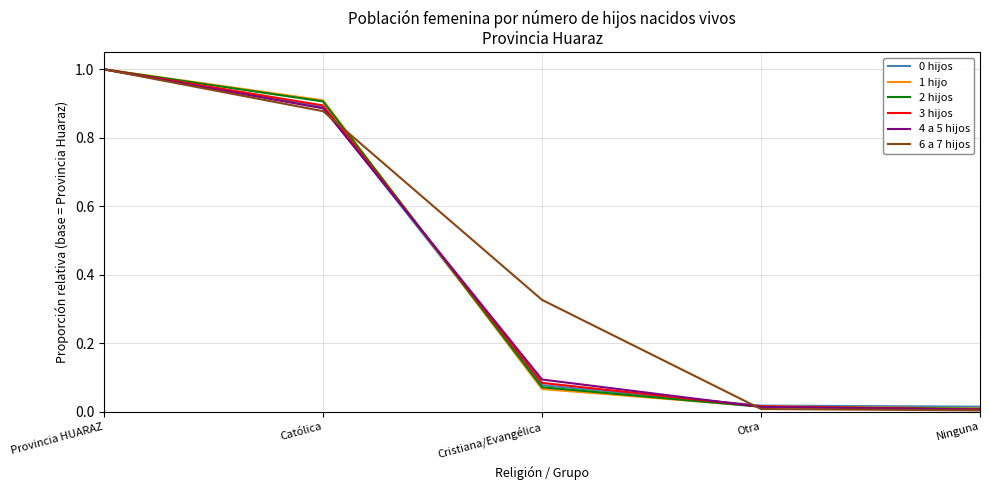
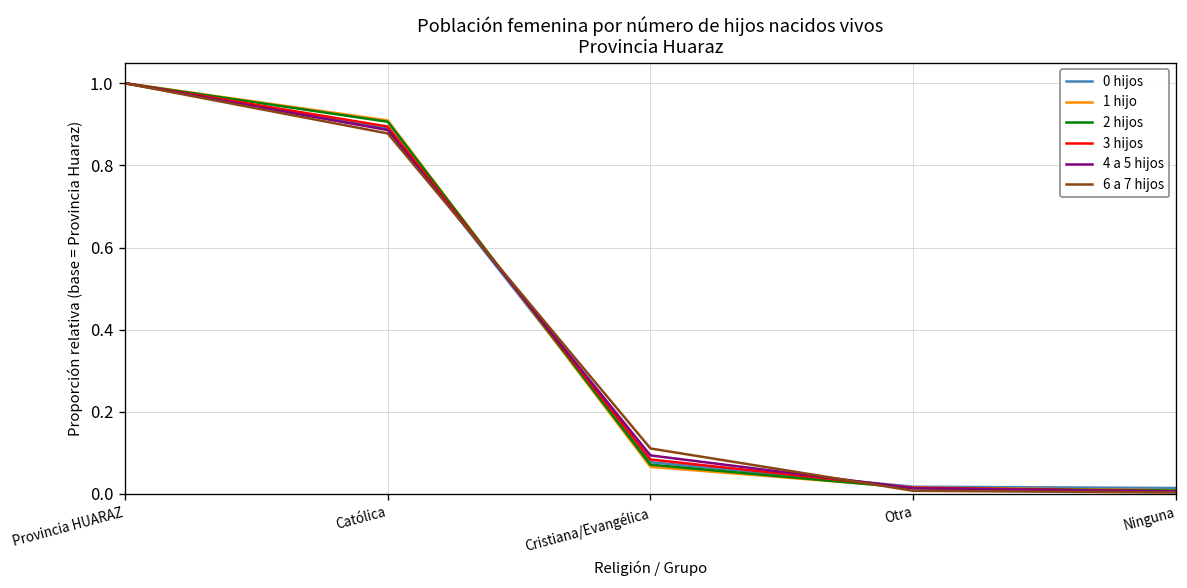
  {
    "4 a 5 hijos": {
      "Cristiana/Evangélica": 0.09
    },
    "6 a 7 hijos": {
      "Católica": 0.88,
-     "Cristiana/Evangélica": 0.33
+     "Cristiana/Evangélica": 0.11
    }
  }
